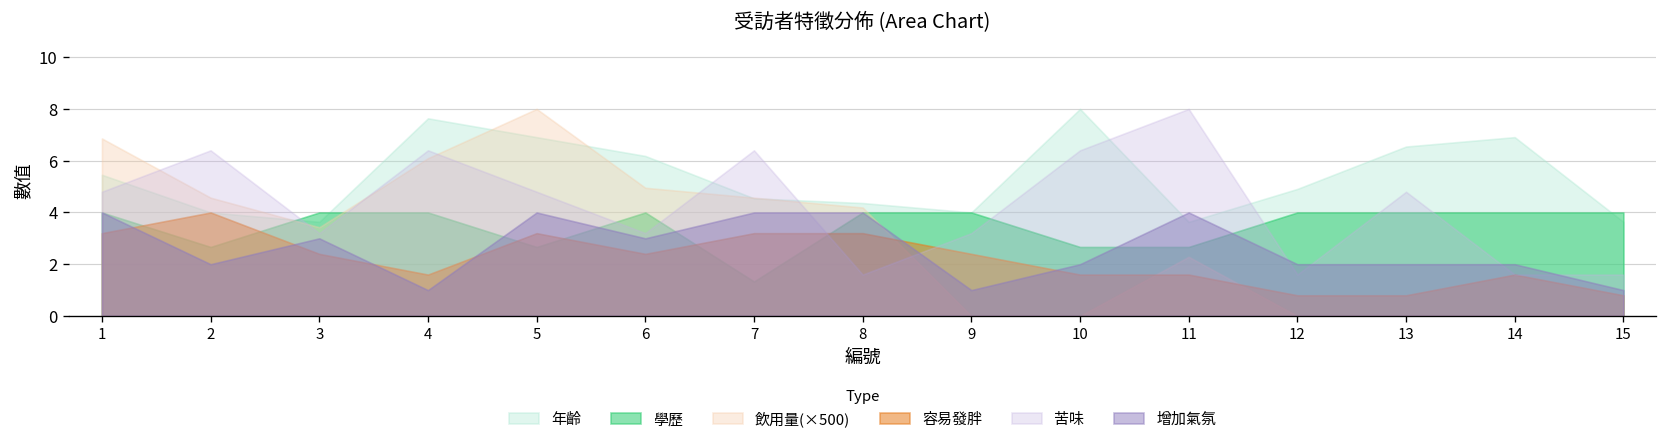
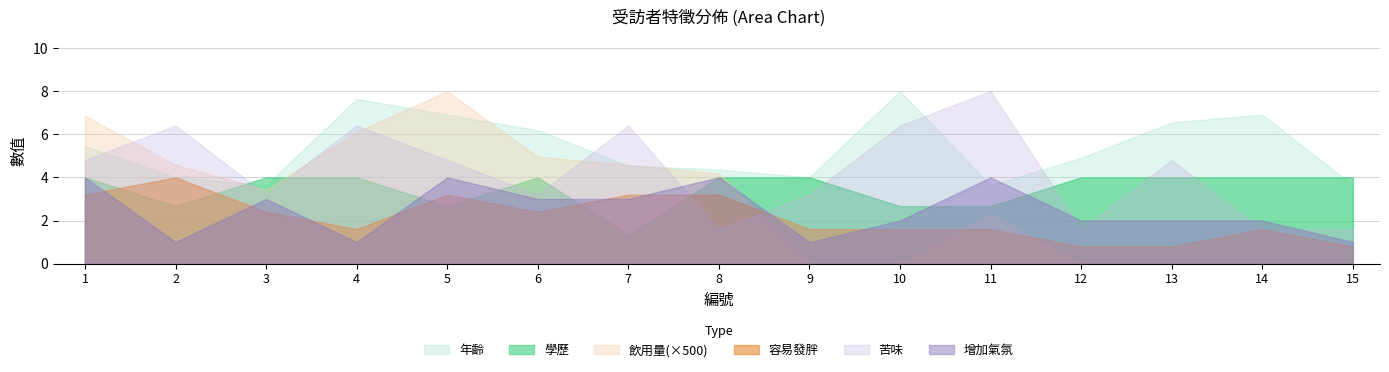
  {
    "學歷": {
      "2": 2.7,
      "3": 4.0,
      "4": 4.0,
      "5": 2.7,
      "6": 4.0,
      "7": 1.3,
      "10": 2.7,
      "11": 2.7,
      "12": 4.0,
      "13": 4.0,
      "14": 4.0,
      "15": 4.0
    },
    "容易發胖": {
      "1": 3.2,
      "3": 2.4,
      "4": 1.6,
      "5": 3.2,
      "6": 2.4,
      "7": 3.2,
      "8": 3.2,
-     "9": 2.4,
+     "9": 1.6,
      "10": 1.6,
      "11": 1.6,
      "12": 0.8,
      "13": 0.8,
      "15": 0.8
    },
    "增加氣氛": {
-     "2": 2,
+     "2": 1,
      "3": 3,
      "4": 1,
      "5": 4,
      "6": 3,
-     "7": 4,
+     "7": 3,
      "9": 1,
      "10": 2,
      "11": 4,
      "12": 2,
      "13": 2,
      "14": 2,
      "15": 1
    }
  }
